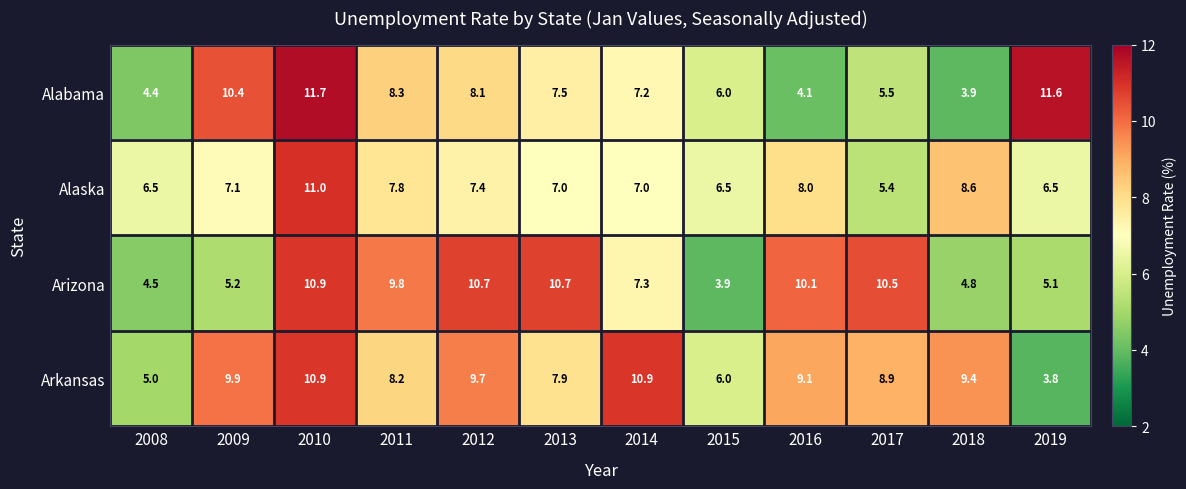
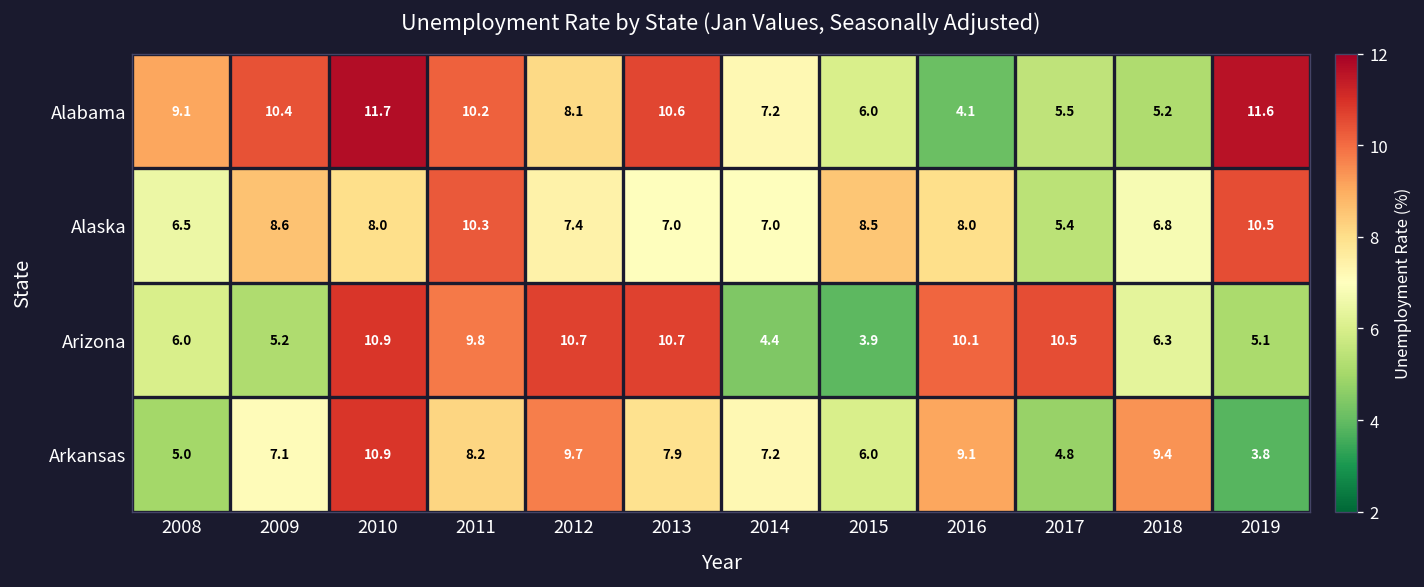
  {
    "Alabama": {
-     "2008": 4.4,
+     "2008": 9.1,
      "2009": 10.4,
      "2010": 11.7,
-     "2011": 8.3,
+     "2011": 10.2,
      "2012": 8.1,
-     "2013": 7.5,
+     "2013": 10.6,
      "2014": 7.2,
      "2015": 6.0,
      "2016": 4.1,
      "2017": 5.5,
-     "2018": 3.9,
+     "2018": 5.2,
      "2019": 11.6
    },
    "Alaska": {
      "2008": 6.5,
-     "2009": 7.1,
-     "2010": 11.0,
-     "2011": 7.8,
+     "2009": 8.6,
+     "2010": 8.0,
+     "2011": 10.3,
      "2012": 7.4,
      "2013": 7.0,
      "2014": 7.0,
-     "2015": 6.5,
+     "2015": 8.5,
      "2016": 8.0,
      "2017": 5.4,
-     "2018": 8.6,
-     "2019": 6.5
+     "2018": 6.8,
+     "2019": 10.5
    },
    "Arizona": {
-     "2008": 4.5,
+     "2008": 6.0,
      "2009": 5.2,
      "2010": 10.9,
      "2011": 9.8,
      "2012": 10.7,
      "2013": 10.7,
-     "2014": 7.3,
+     "2014": 4.4,
      "2015": 3.9,
      "2016": 10.1,
      "2017": 10.5,
-     "2018": 4.8,
+     "2018": 6.3,
      "2019": 5.1
    },
    "Arkansas": {
      "2008": 5.0,
-     "2009": 9.9,
+     "2009": 7.1,
      "2010": 10.9,
      "2011": 8.2,
      "2012": 9.7,
      "2013": 7.9,
-     "2014": 10.9,
+     "2014": 7.2,
      "2015": 6.0,
      "2016": 9.1,
-     "2017": 8.9,
+     "2017": 4.8,
      "2018": 9.4,
      "2019": 3.8
    }
  }
